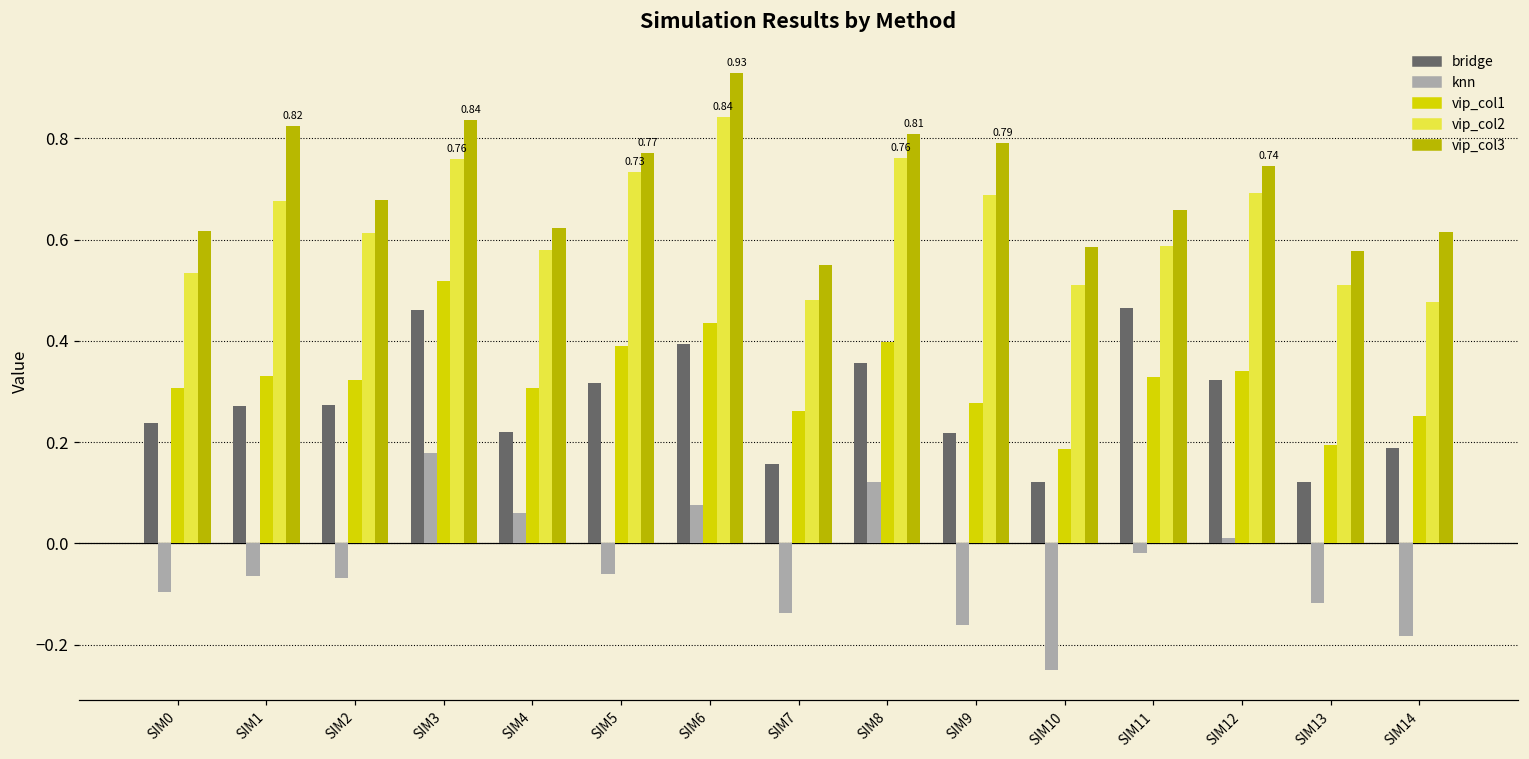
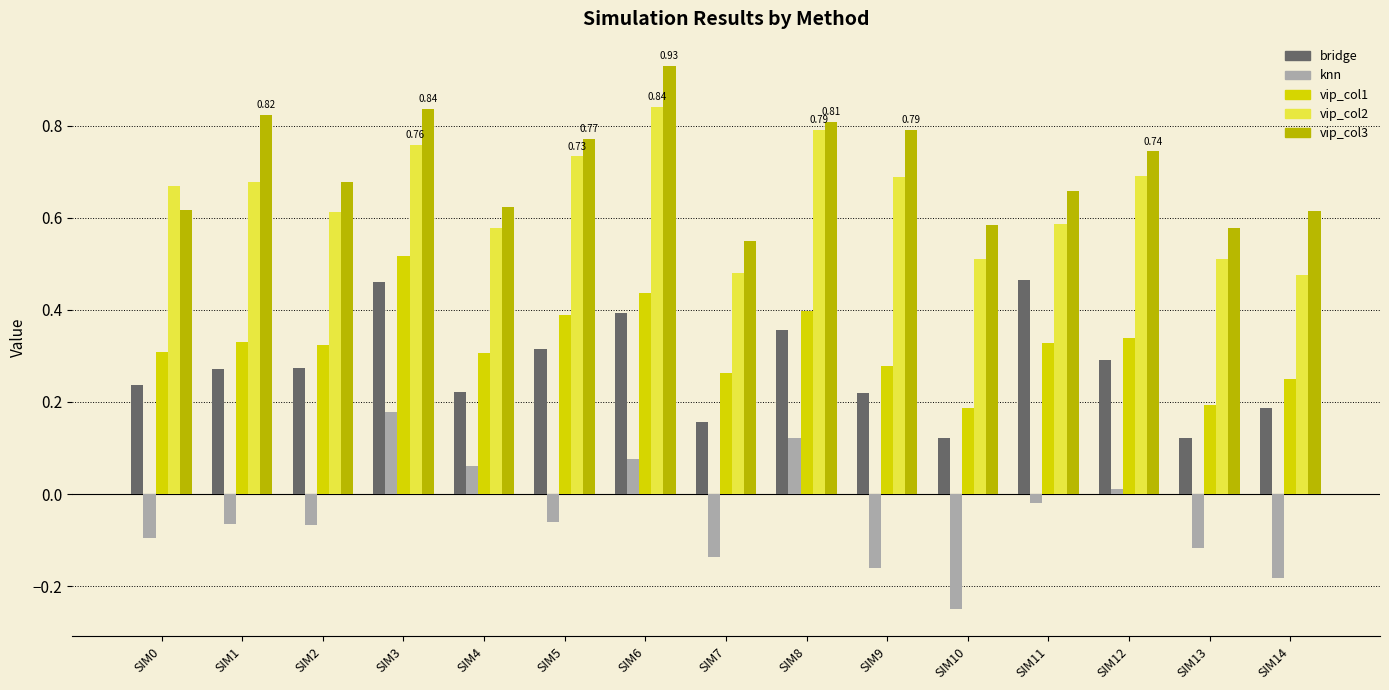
  {
    "bridge": {
      "SIM0": 0.24,
      "SIM1": 0.27,
      "SIM2": 0.27,
      "SIM3": 0.46,
      "SIM4": 0.22,
      "SIM5": 0.32,
      "SIM6": 0.39,
      "SIM7": 0.16,
      "SIM8": 0.36,
      "SIM9": 0.22,
      "SIM10": 0.12,
      "SIM11": 0.47,
-     "SIM12": 0.32,
+     "SIM12": 0.29,
      "SIM13": 0.12,
      "SIM14": 0.19
    },
    "knn": {
      "SIM0": -0.10,
      "SIM1": -0.07,
      "SIM2": -0.07,
      "SIM3": 0.18,
      "SIM4": 0.06,
      "SIM5": -0.06,
      "SIM6": 0.08,
      "SIM7": -0.14,
      "SIM8": 0.12,
      "SIM9": -0.16,
      "SIM10": -0.25,
      "SIM11": -0.02,
      "SIM12": 0.01,
      "SIM13": -0.12,
      "SIM14": -0.18
    },
    "vip_col2": {
-     "SIM0": 0.54,
+     "SIM0": 0.67,
      "SIM3": 0.76,
      "SIM5": 0.73,
      "SIM6": 0.84,
-     "SIM8": 0.76
+     "SIM8": 0.79
    }
  }
